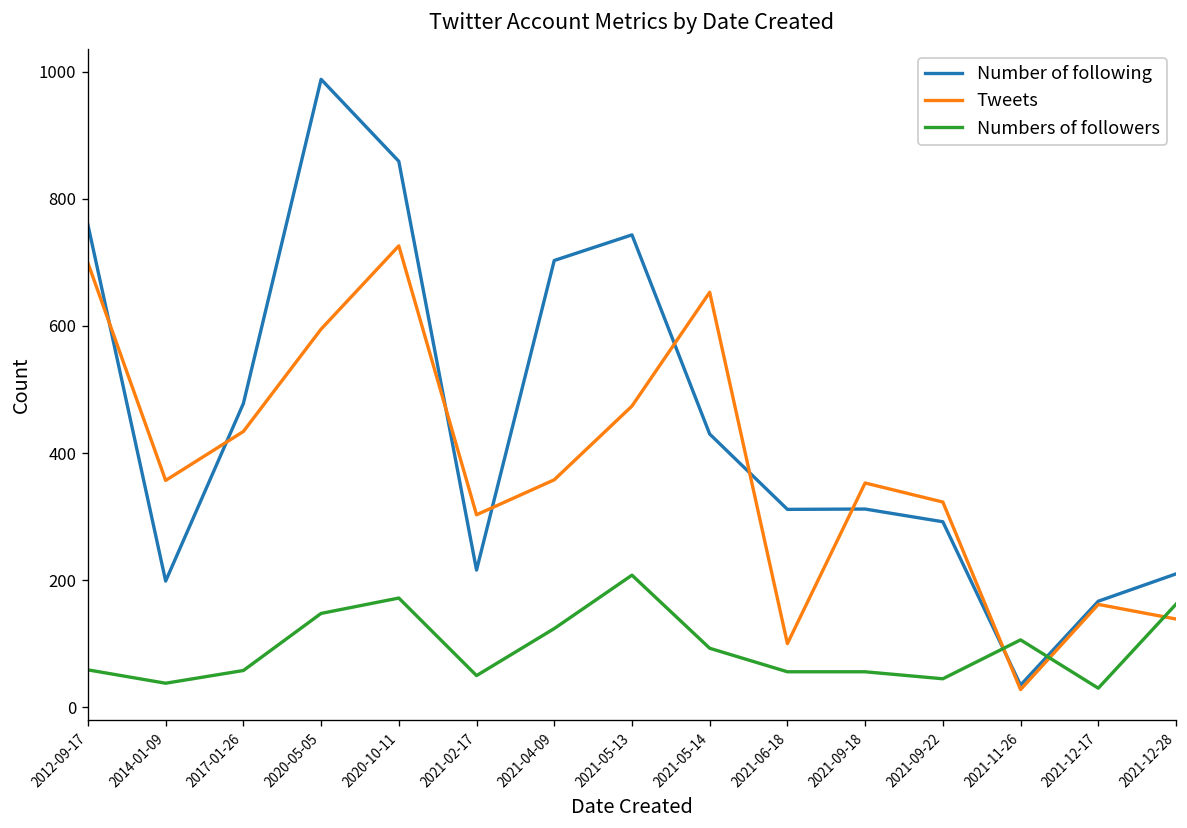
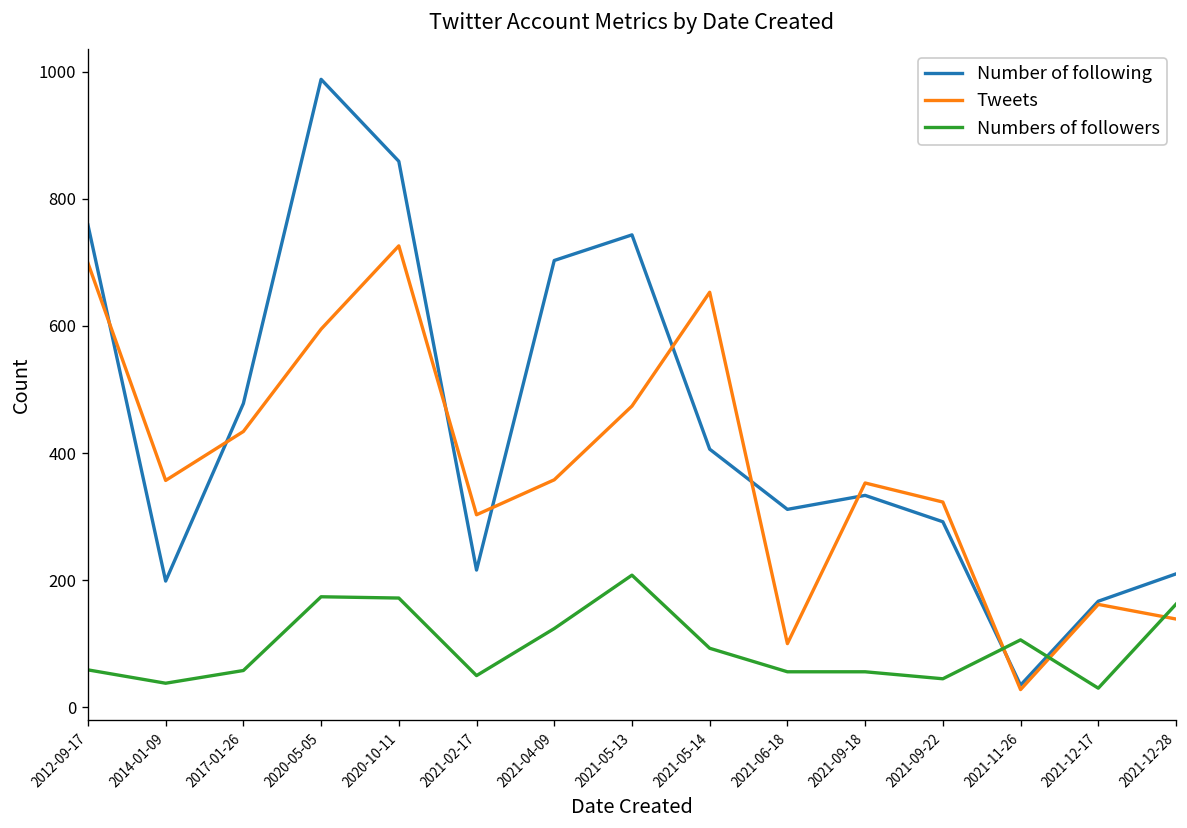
  {
    "Number of following": {
      "2012-09-17": 760,
      "2014-01-09": 200,
      "2017-01-26": 480,
      "2020-05-05": 990,
      "2020-10-11": 860,
      "2021-02-17": 220,
      "2021-04-09": 700,
      "2021-05-13": 740,
-     "2021-05-14": 430,
+     "2021-05-14": 410,
      "2021-06-18": 310,
-     "2021-09-18": 310,
+     "2021-09-18": 330,
      "2021-09-22": 290,
      "2021-11-26": 40,
      "2021-12-17": 170,
      "2021-12-28": 210
    },
    "Tweets": {
      "2012-09-17": 700,
      "2014-01-09": 360,
      "2017-01-26": 430,
      "2020-05-05": 600,
      "2020-10-11": 730,
      "2021-02-17": 300,
      "2021-04-09": 360,
      "2021-05-13": 470,
      "2021-05-14": 650,
      "2021-06-18": 100,
      "2021-09-18": 350,
      "2021-09-22": 320,
      "2021-11-26": 30,
      "2021-12-17": 160,
      "2021-12-28": 140
    },
    "Numbers of followers": {
      "2012-09-17": 60,
      "2014-01-09": 40,
      "2017-01-26": 60,
-     "2020-05-05": 150,
+     "2020-05-05": 170,
      "2020-10-11": 170,
      "2021-02-17": 50,
      "2021-04-09": 120,
      "2021-05-13": 210,
      "2021-05-14": 90,
      "2021-06-18": 60,
      "2021-09-18": 60,
      "2021-09-22": 50,
      "2021-11-26": 110,
      "2021-12-17": 30,
      "2021-12-28": 160
    }
  }
